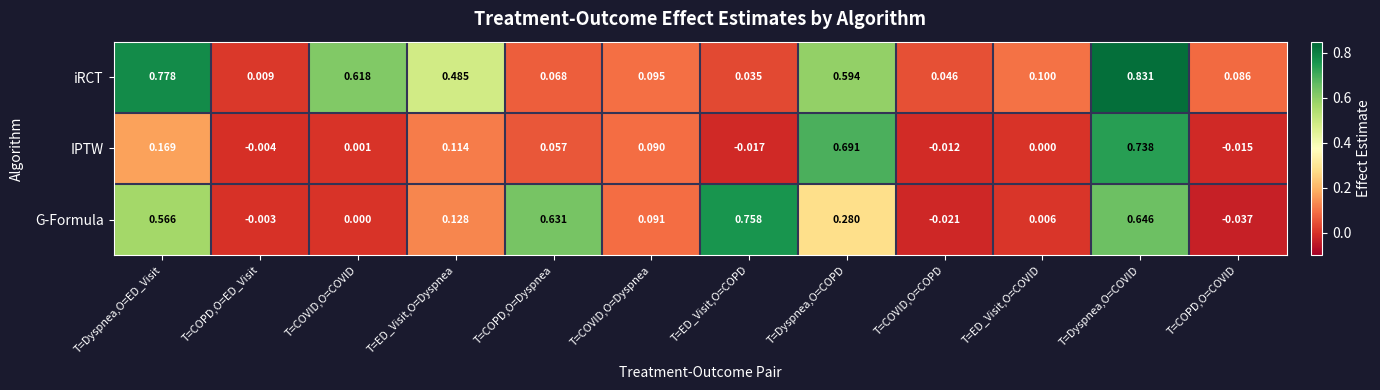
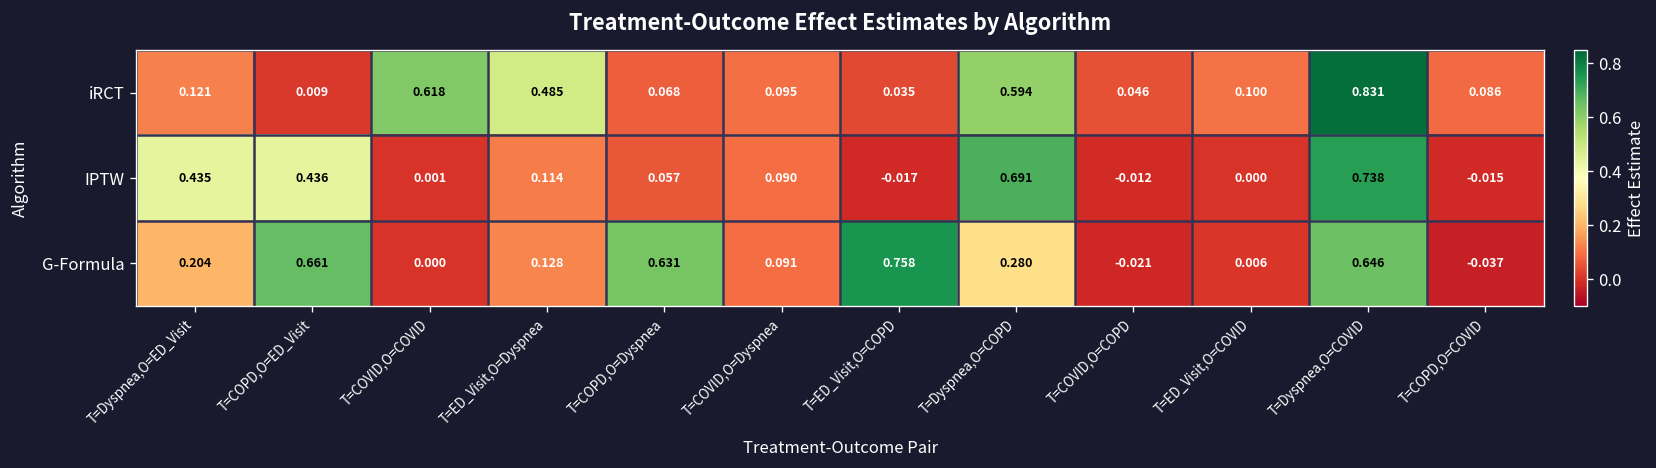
  {
    "iRCT": {
-     "T=Dyspnea,O=ED_Visit": 0.778,
+     "T=Dyspnea,O=ED_Visit": 0.121,
      "T=COPD,O=ED_Visit": 0.009,
      "T=COVID,O=COVID": 0.618,
      "T=ED_Visit,O=Dyspnea": 0.485,
      "T=COPD,O=Dyspnea": 0.068,
      "T=COVID,O=Dyspnea": 0.095,
      "T=ED_Visit,O=COPD": 0.035,
      "T=Dyspnea,O=COPD": 0.594,
      "T=COVID,O=COPD": 0.046,
      "T=ED_Visit,O=COVID": 0.100,
      "T=Dyspnea,O=COVID": 0.831,
      "T=COPD,O=COVID": 0.086
    },
    "IPTW": {
-     "T=Dyspnea,O=ED_Visit": 0.169,
-     "T=COPD,O=ED_Visit": -0.004,
+     "T=Dyspnea,O=ED_Visit": 0.435,
+     "T=COPD,O=ED_Visit": 0.436,
      "T=COVID,O=COVID": 0.001,
      "T=ED_Visit,O=Dyspnea": 0.114,
      "T=COPD,O=Dyspnea": 0.057,
      "T=COVID,O=Dyspnea": 0.090,
      "T=ED_Visit,O=COPD": -0.017,
      "T=Dyspnea,O=COPD": 0.691,
      "T=COVID,O=COPD": -0.012,
      "T=ED_Visit,O=COVID": 0.000,
      "T=Dyspnea,O=COVID": 0.738,
      "T=COPD,O=COVID": -0.015
    },
    "G-Formula": {
-     "T=Dyspnea,O=ED_Visit": 0.566,
-     "T=COPD,O=ED_Visit": -0.003,
+     "T=Dyspnea,O=ED_Visit": 0.204,
+     "T=COPD,O=ED_Visit": 0.661,
      "T=COVID,O=COVID": 0.000,
      "T=ED_Visit,O=Dyspnea": 0.128,
      "T=COPD,O=Dyspnea": 0.631,
      "T=COVID,O=Dyspnea": 0.091,
      "T=ED_Visit,O=COPD": 0.758,
      "T=Dyspnea,O=COPD": 0.280,
      "T=COVID,O=COPD": -0.021,
      "T=ED_Visit,O=COVID": 0.006,
      "T=Dyspnea,O=COVID": 0.646,
      "T=COPD,O=COVID": -0.037
    }
  }
